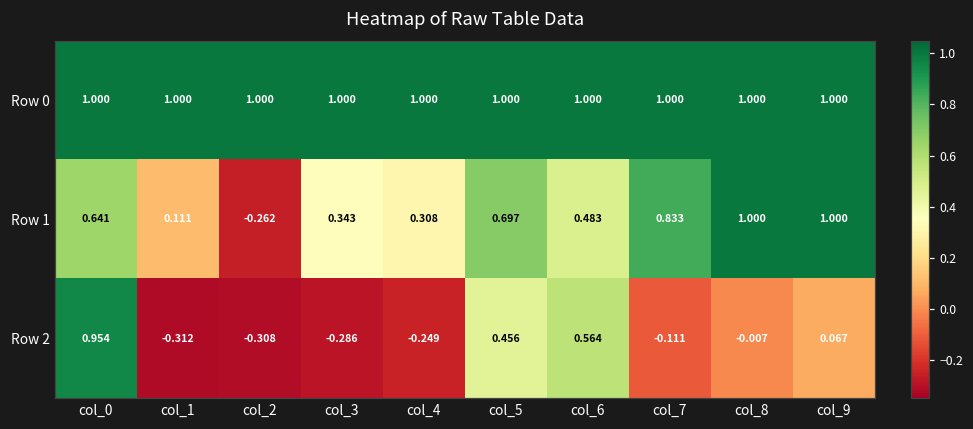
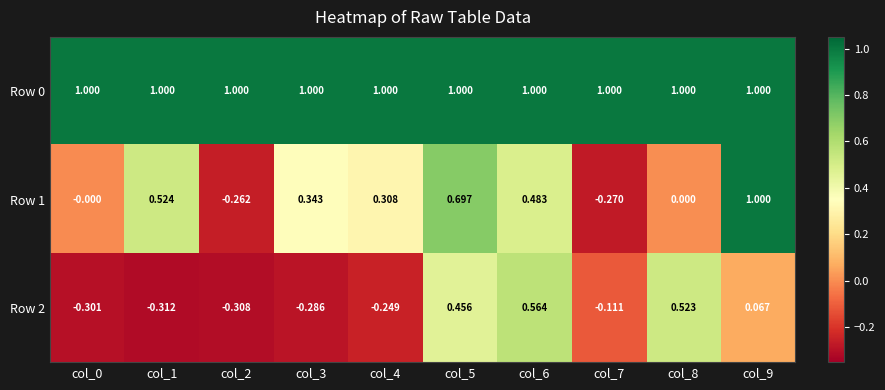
  {
    "Row 0": {
      "col_0": 1.000,
      "col_1": 1.000,
      "col_2": 1.000,
      "col_3": 1.000,
      "col_4": 1.000,
      "col_5": 1.000,
      "col_6": 1.000,
      "col_7": 1.000,
      "col_8": 1.000,
      "col_9": 1.000
    },
    "Row 1": {
-     "col_0": 0.641,
-     "col_1": 0.111,
+     "col_0": -0.000,
+     "col_1": 0.524,
      "col_2": -0.262,
      "col_3": 0.343,
      "col_4": 0.308,
      "col_5": 0.697,
      "col_6": 0.483,
-     "col_7": 0.833,
-     "col_8": 1.000,
+     "col_7": -0.270,
+     "col_8": 0.000,
      "col_9": 1.000
    },
    "Row 2": {
-     "col_0": 0.954,
+     "col_0": -0.301,
      "col_1": -0.312,
      "col_2": -0.308,
      "col_3": -0.286,
      "col_4": -0.249,
      "col_5": 0.456,
      "col_6": 0.564,
      "col_7": -0.111,
-     "col_8": -0.007,
+     "col_8": 0.523,
      "col_9": 0.067
    }
  }
